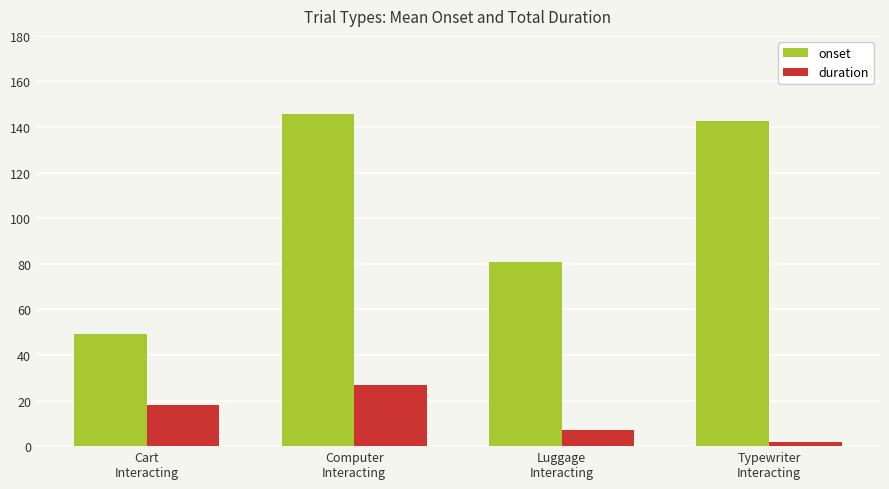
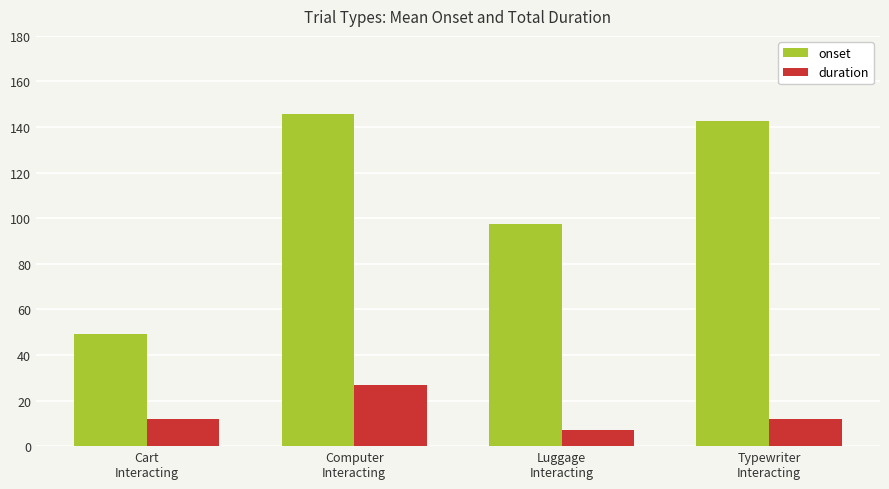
  {
    "onset": {
      "Cart Interacting": 49,
      "Computer Interacting": 146,
-     "Luggage Interacting": 81,
+     "Luggage Interacting": 97,
      "Typewriter Interacting": 143
    },
    "duration": {
-     "Cart Interacting": 18,
+     "Cart Interacting": 12,
      "Computer Interacting": 27,
      "Luggage Interacting": 7,
-     "Typewriter Interacting": 2
+     "Typewriter Interacting": 12
    }
  }
